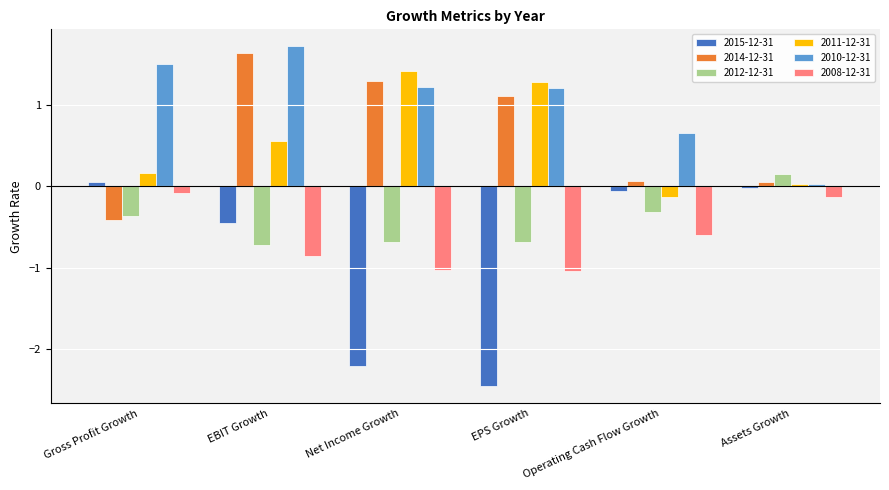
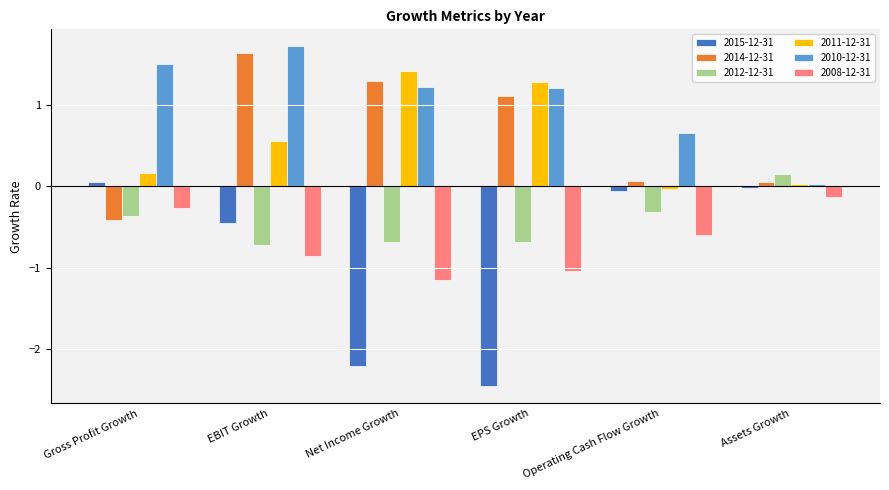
  {
    "2014-12-31": {
      "Gross Profit Growth": -0.4,
      "EBIT Growth": 1.6,
      "Net Income Growth": 1.3,
      "EPS Growth": 1.1,
      "Operating Cash Flow Growth": 0.1,
      "Assets Growth": 0.0
    },
    "2012-12-31": {
      "Gross Profit Growth": -0.4,
      "EBIT Growth": -0.7,
      "Net Income Growth": -0.7,
      "EPS Growth": -0.7,
      "Operating Cash Flow Growth": -0.3,
      "Assets Growth": 0.1
    },
    "2011-12-31": {
      "Gross Profit Growth": 0.2,
      "EBIT Growth": 0.6,
      "Net Income Growth": 1.4,
      "EPS Growth": 1.3,
-     "Operating Cash Flow Growth": -0.1
+     "Operating Cash Flow Growth": 0.0
    },
    "2008-12-31": {
-     "Gross Profit Growth": -0.1,
+     "Gross Profit Growth": -0.3,
      "EBIT Growth": -0.9,
-     "Net Income Growth": -1.0,
+     "Net Income Growth": -1.2,
      "EPS Growth": -1.0,
      "Operating Cash Flow Growth": -0.6,
      "Assets Growth": -0.1
    }
  }
